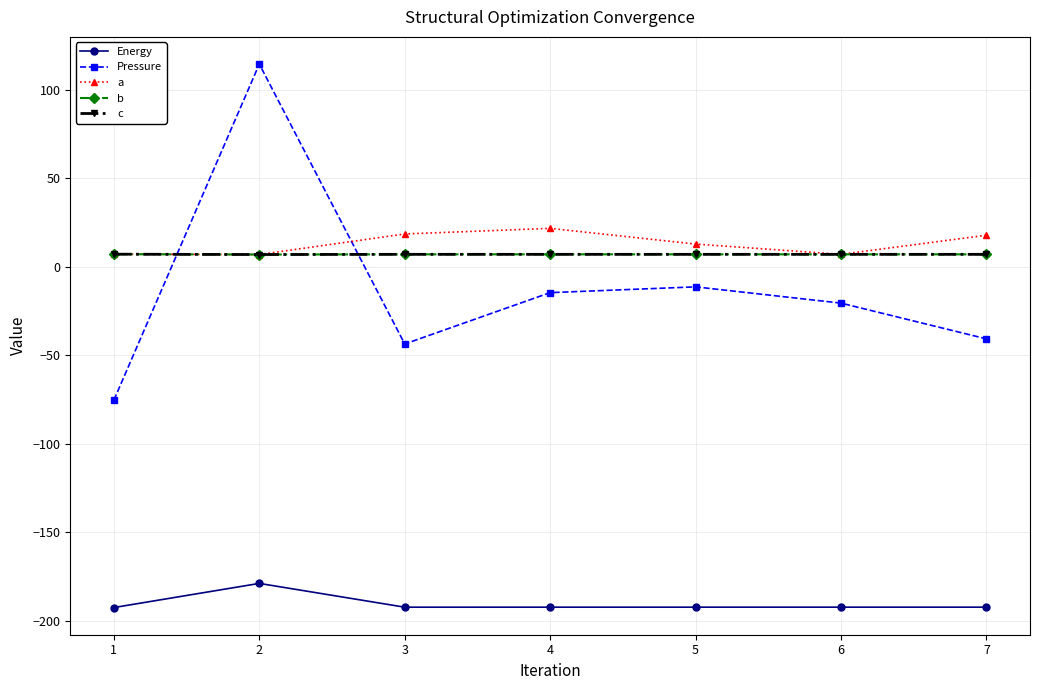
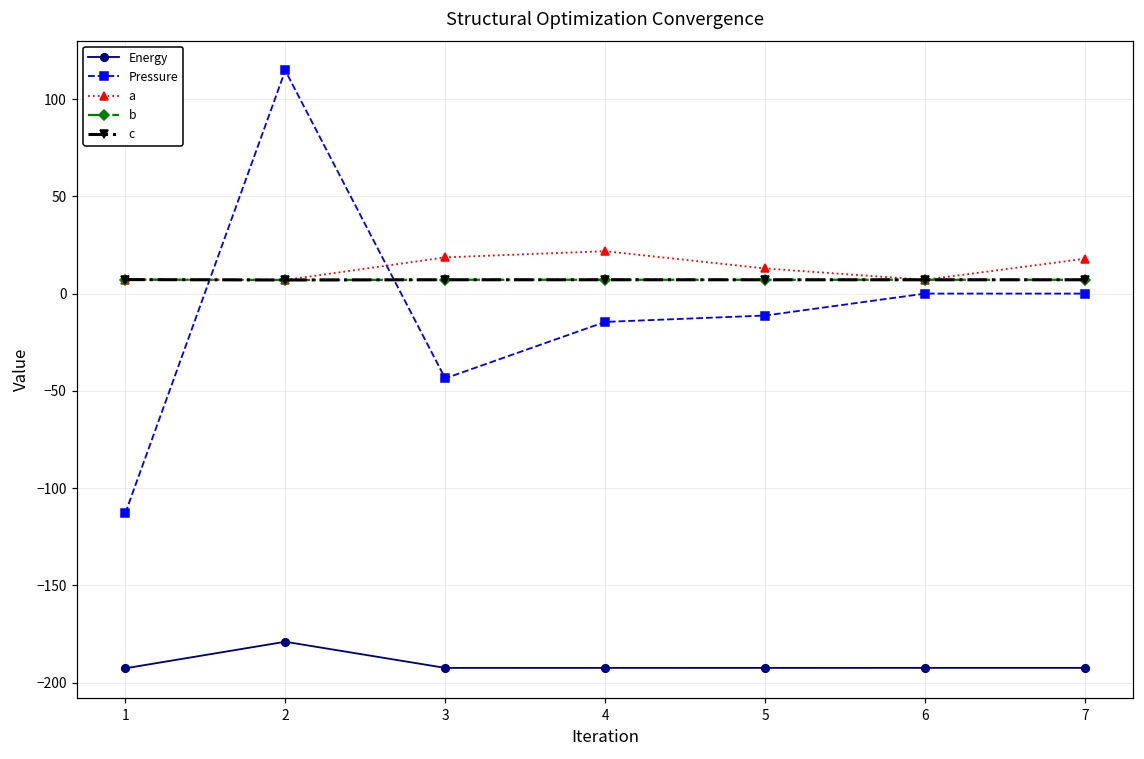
  {
    "Energy": {
      "1": -193,
      "2": -179,
      "3": -192,
      "4": -192,
      "5": -192,
      "6": -192,
      "7": -192
    },
    "Pressure": {
-     "1": -75,
+     "1": -113,
      "2": 115,
      "3": -44,
      "4": -15,
      "5": -11,
-     "6": -20,
-     "7": -41
+     "6": 0,
+     "7": 0
    },
    "a": {
      "3": 19,
      "4": 22,
      "5": 13,
      "7": 18
    },
    "c": {
      "3": 7,
      "4": 7,
      "5": 7,
      "7": 7
    }
  }
